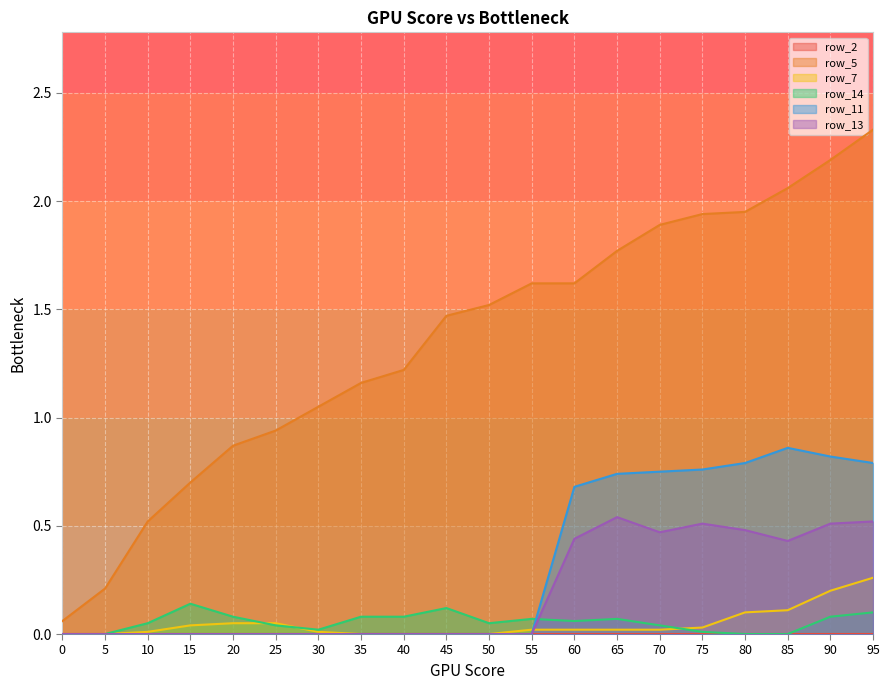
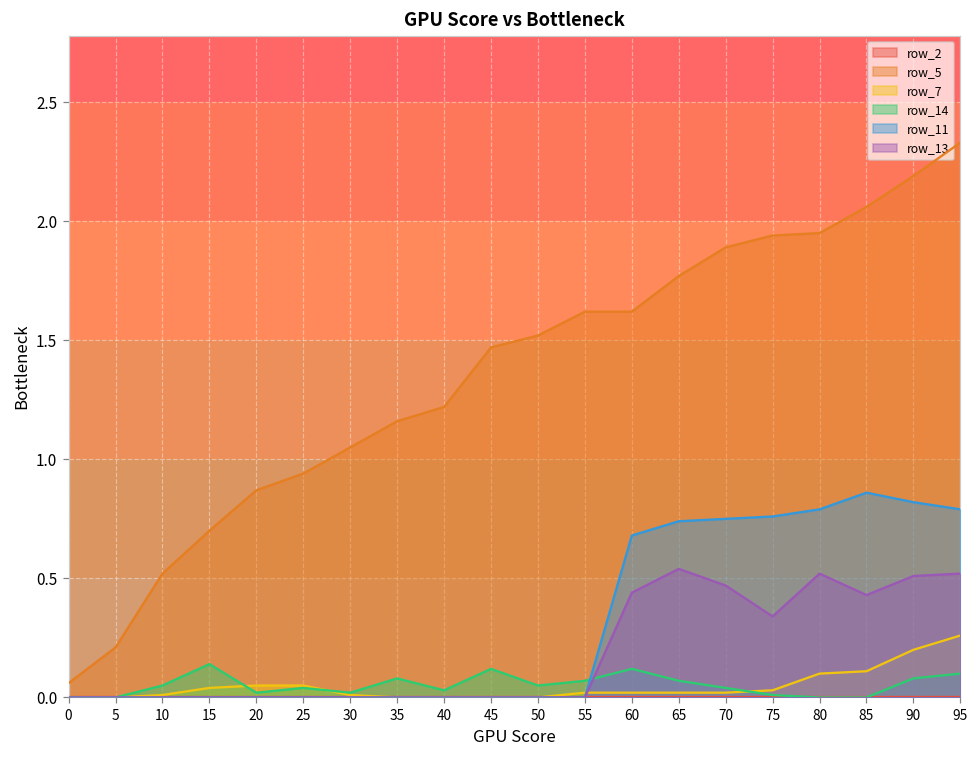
  {
    "row_14": {
      "10": 0.05,
      "15": 0.14,
-     "20": 0.08,
+     "20": 0.02,
      "35": 0.08,
-     "40": 0.08,
+     "40": 0.03,
      "45": 0.12,
      "50": 0.05,
      "55": 0.07,
-     "60": 0.06,
+     "60": 0.12,
      "65": 0.07,
      "70": 0.04,
      "90": 0.08,
      "95": 0.10
    },
    "row_11": {
      "60": 0.68,
      "65": 0.74,
      "70": 0.75,
      "75": 0.76,
      "80": 0.79,
      "85": 0.86,
      "90": 0.82,
      "95": 0.79
    },
    "row_13": {
      "60": 0.44,
      "65": 0.54,
      "70": 0.47,
-     "75": 0.51,
-     "80": 0.48,
+     "75": 0.34,
+     "80": 0.52,
      "85": 0.43,
      "90": 0.51,
      "95": 0.52
    }
  }
